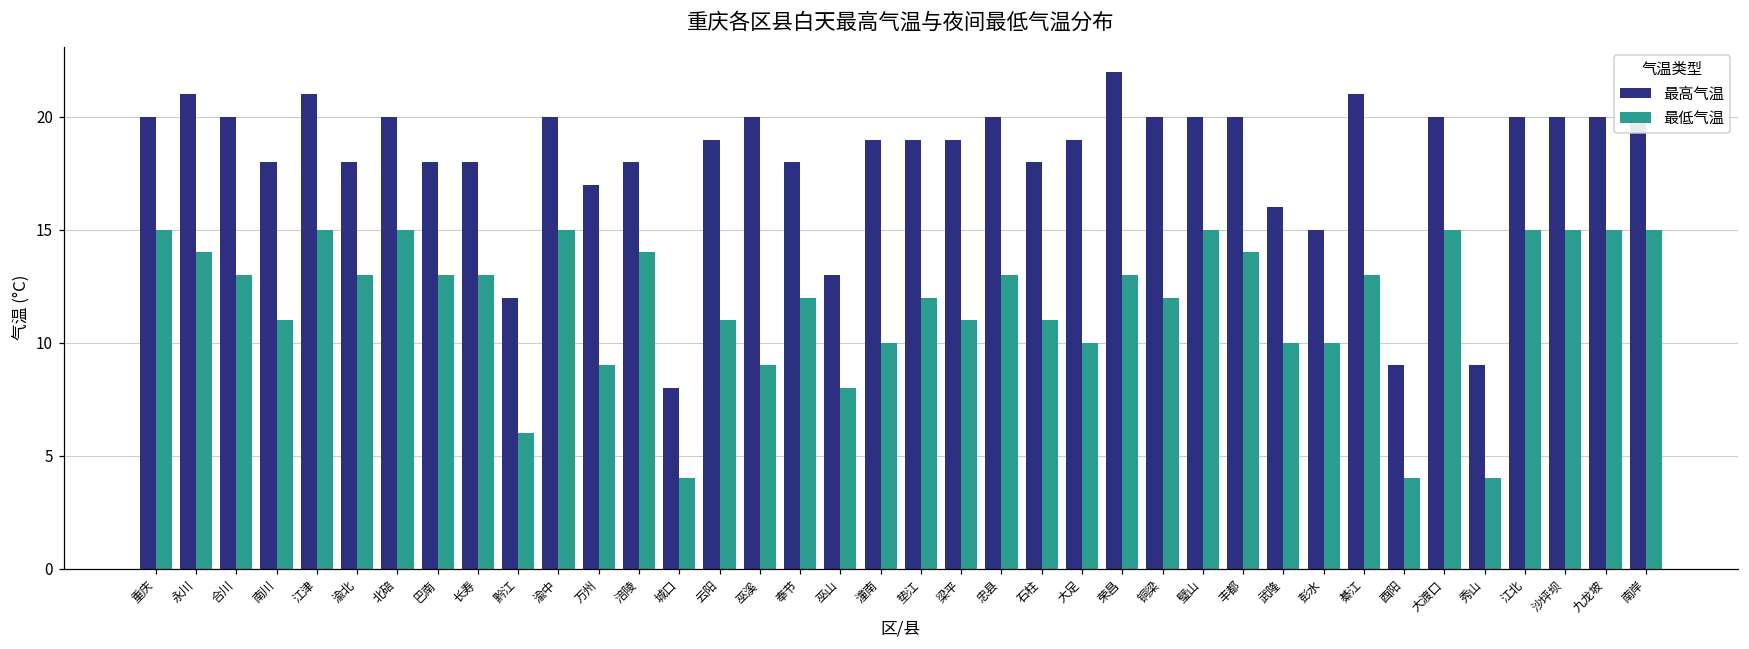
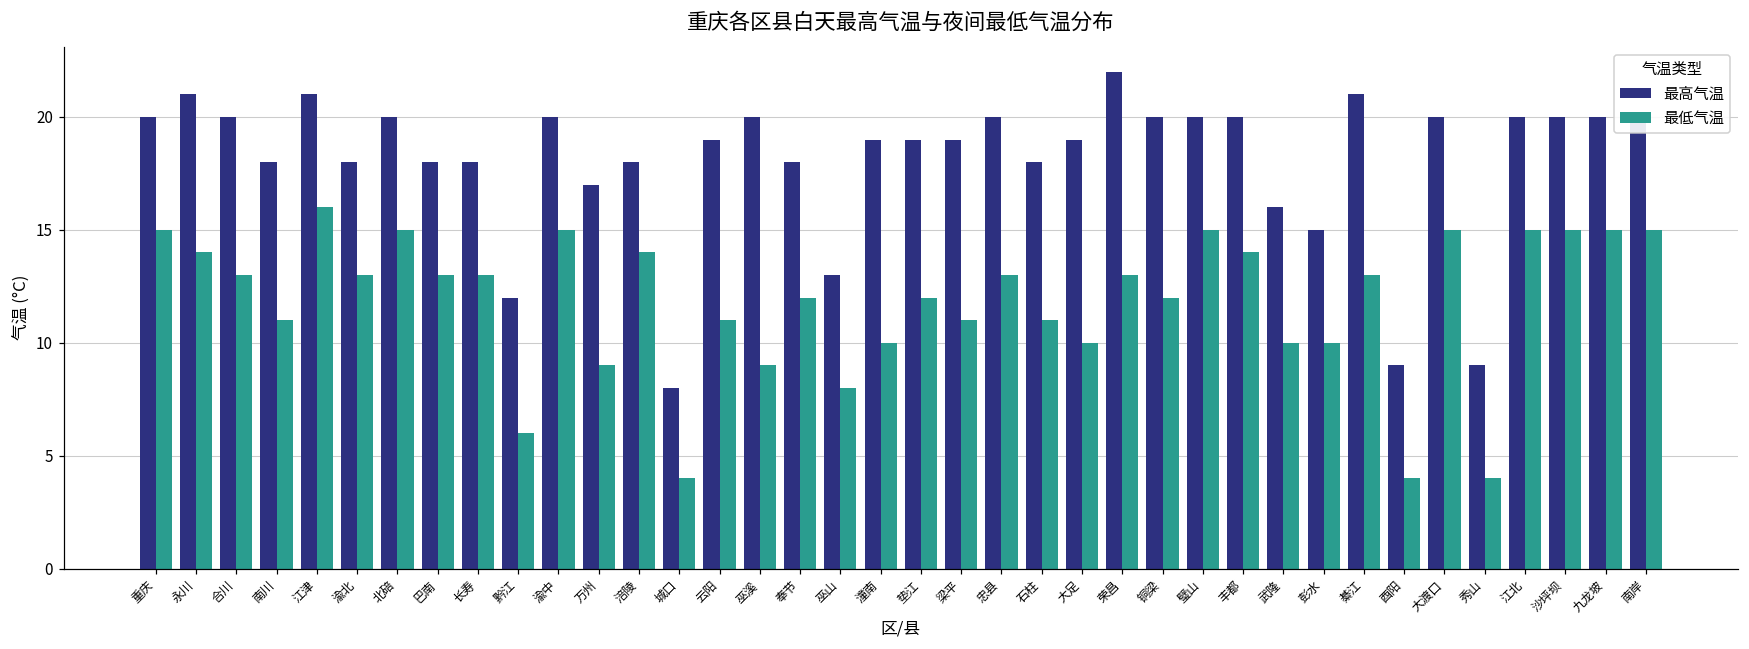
  {
    "最高气温": {
      "重庆": 20,
      "永川": 21,
      "合川": 20,
      "南川": 18,
      "江津": 21,
      "渝北": 18,
      "北碚": 20,
      "巴南": 18,
      "长寿": 18,
      "黔江": 12,
      "渝中": 20,
      "万州": 17,
      "涪陵": 18,
      "城口": 8,
      "云阳": 19,
      "巫溪": 20,
      "奉节": 18,
      "巫山": 13,
      "潼南": 19,
      "垫江": 19,
      "梁平": 19,
      "忠县": 20,
      "石柱": 18,
      "大足": 19,
      "荣昌": 22,
      "铜梁": 20,
      "璧山": 20,
      "丰都": 20,
      "武隆": 16,
      "彭水": 15,
      "綦江": 21,
      "酉阳": 9,
      "大渡口": 20,
      "秀山": 9,
      "江北": 20,
      "沙坪坝": 20,
      "九龙坡": 20
    },
    "最低气温": {
      "重庆": 15,
      "永川": 14,
      "合川": 13,
      "南川": 11,
-     "江津": 15,
+     "江津": 16,
      "渝北": 13,
      "北碚": 15,
      "巴南": 13,
      "长寿": 13,
      "黔江": 6,
      "渝中": 15,
      "万州": 9,
      "涪陵": 14,
      "城口": 4,
      "云阳": 11,
      "巫溪": 9,
      "奉节": 12,
      "巫山": 8,
      "潼南": 10,
      "垫江": 12,
      "梁平": 11,
      "忠县": 13,
      "石柱": 11,
      "大足": 10,
      "荣昌": 13,
      "铜梁": 12,
      "璧山": 15,
      "丰都": 14,
      "武隆": 10,
      "彭水": 10,
      "綦江": 13,
      "酉阳": 4,
      "大渡口": 15,
      "秀山": 4,
      "江北": 15,
      "沙坪坝": 15,
      "九龙坡": 15,
      "南岸": 15
    }
  }
